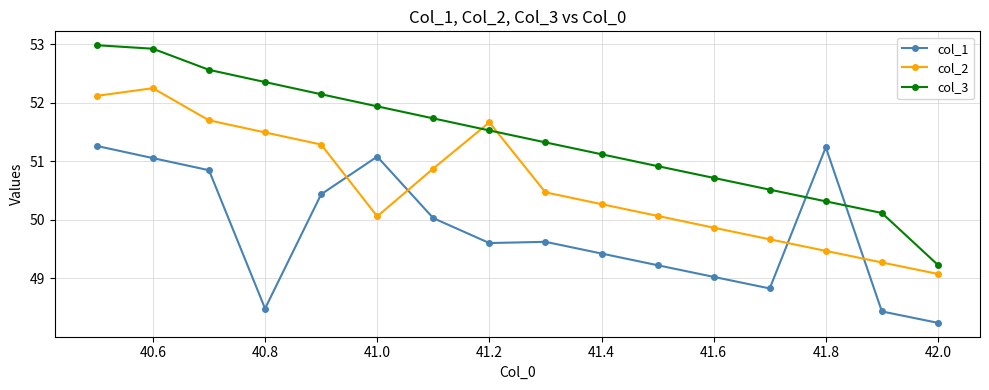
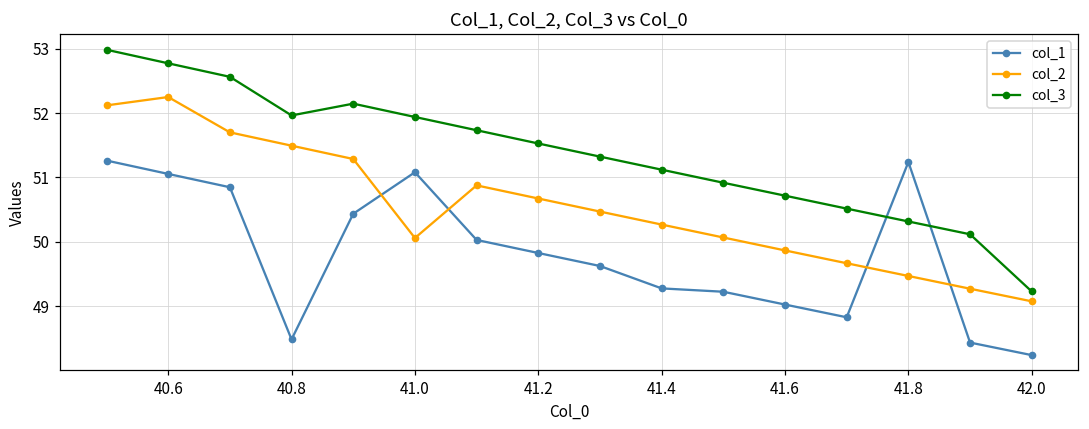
  {
    "col_1": {
      "40.6": 51.1,
      "40.8": 48.5,
      "41.0": 51.1,
-     "41.2": 49.6,
-     "41.4": 49.4,
+     "41.2": 49.8,
+     "41.4": 49.3,
      "41.6": 49.0,
      "41.8": 51.2,
      "42.0": 48.2
    },
    "col_2": {
      "40.6": 52.3,
      "40.8": 51.5,
      "41.0": 50.1,
-     "41.2": 51.7,
+     "41.2": 50.7,
      "41.4": 50.3,
      "41.6": 49.9,
      "41.8": 49.5,
      "42.0": 49.1
    },
    "col_3": {
-     "40.6": 52.9,
-     "40.8": 52.4,
+     "40.6": 52.8,
+     "40.8": 52.0,
      "41.0": 51.9,
      "41.2": 51.5,
      "41.4": 51.1,
      "41.6": 50.7,
      "41.8": 50.3,
      "42.0": 49.2
    }
  }
